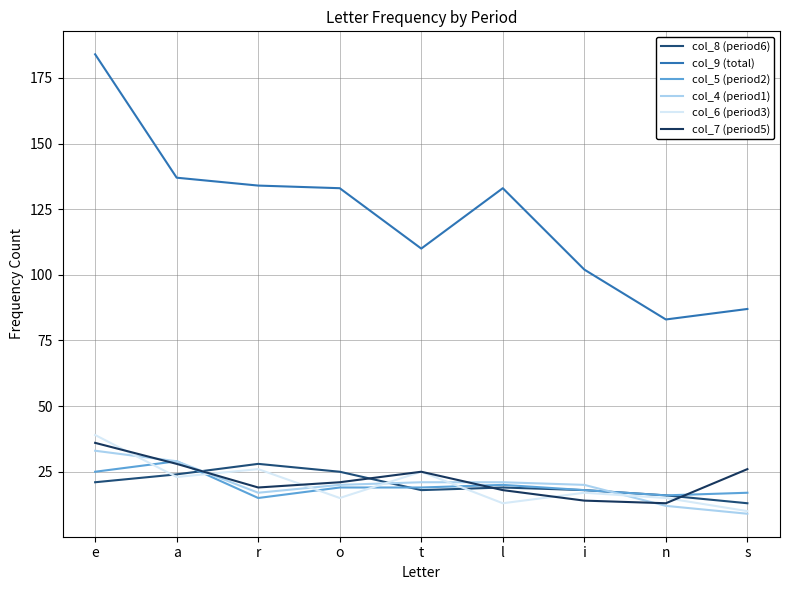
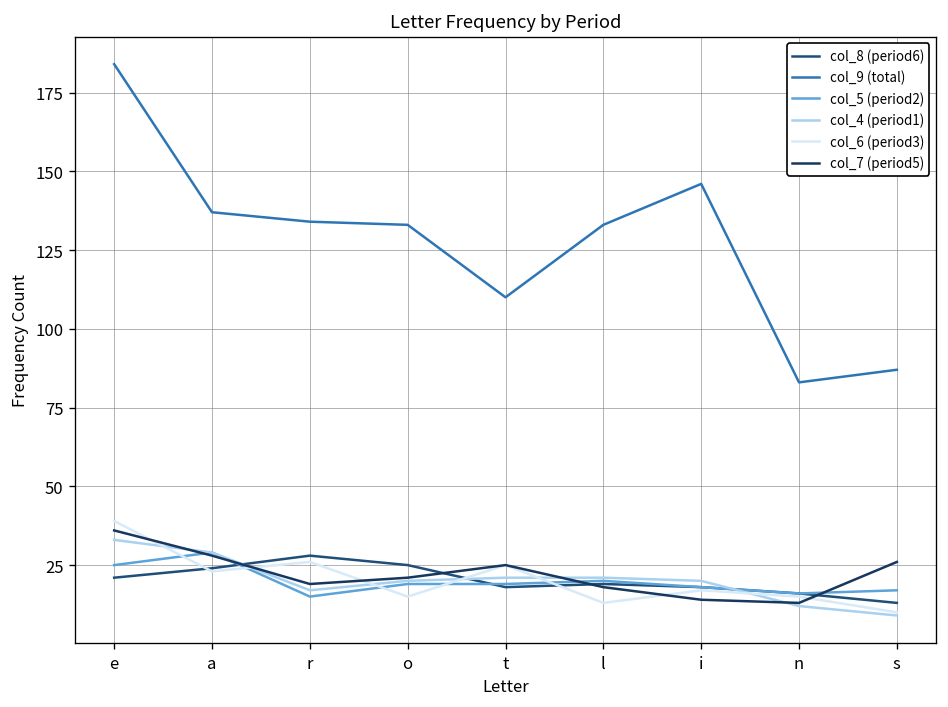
  {
    "col_9 (total)": {
      "e": 184,
      "a": 137,
      "r": 134,
      "o": 133,
      "t": 110,
      "l": 133,
-     "i": 102,
+     "i": 146,
      "n": 83,
      "s": 87
    },
    "col_5 (period2)": {
      "e": 25,
      "r": 15,
      "o": 19,
      "t": 19,
      "l": 20,
      "s": 17
    }
  }
